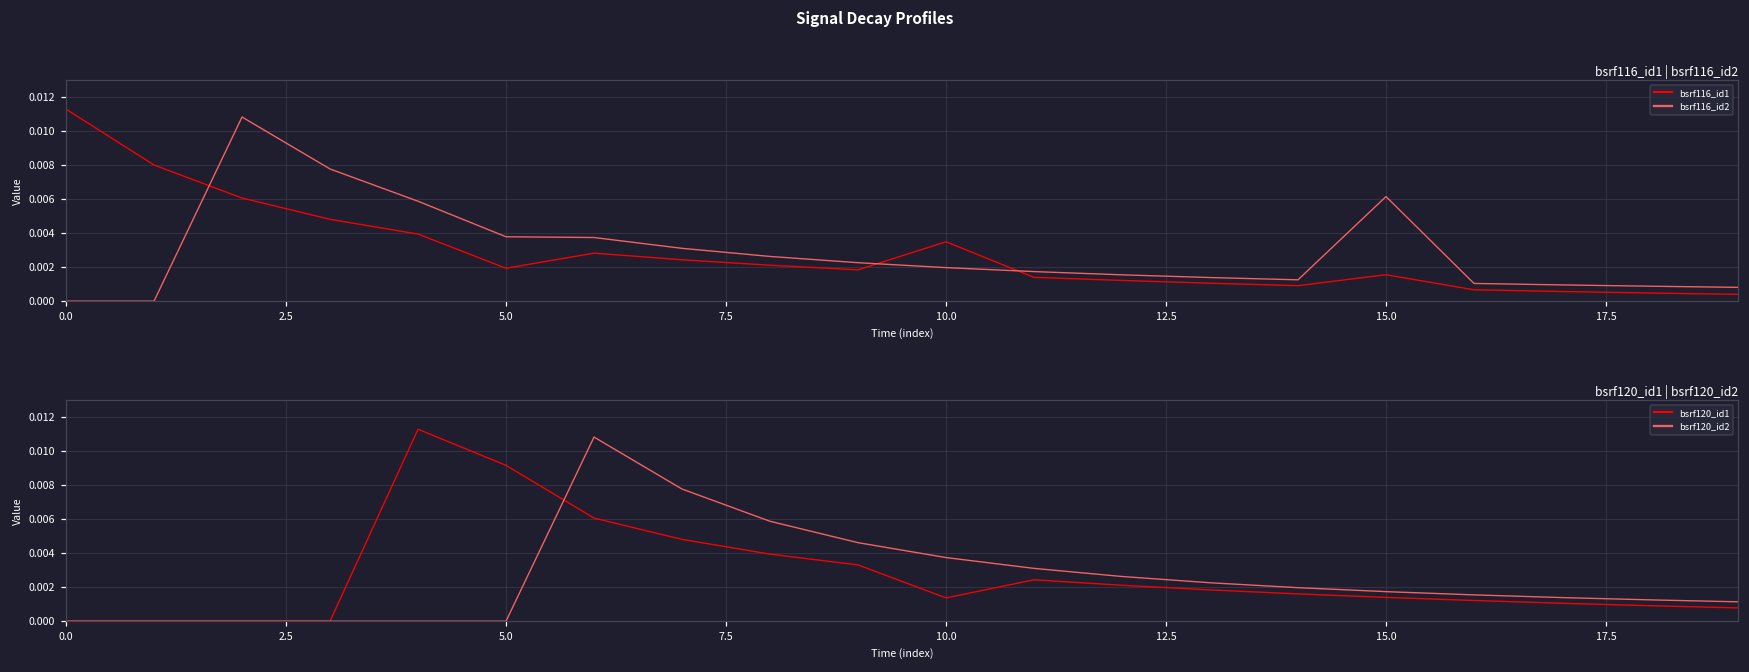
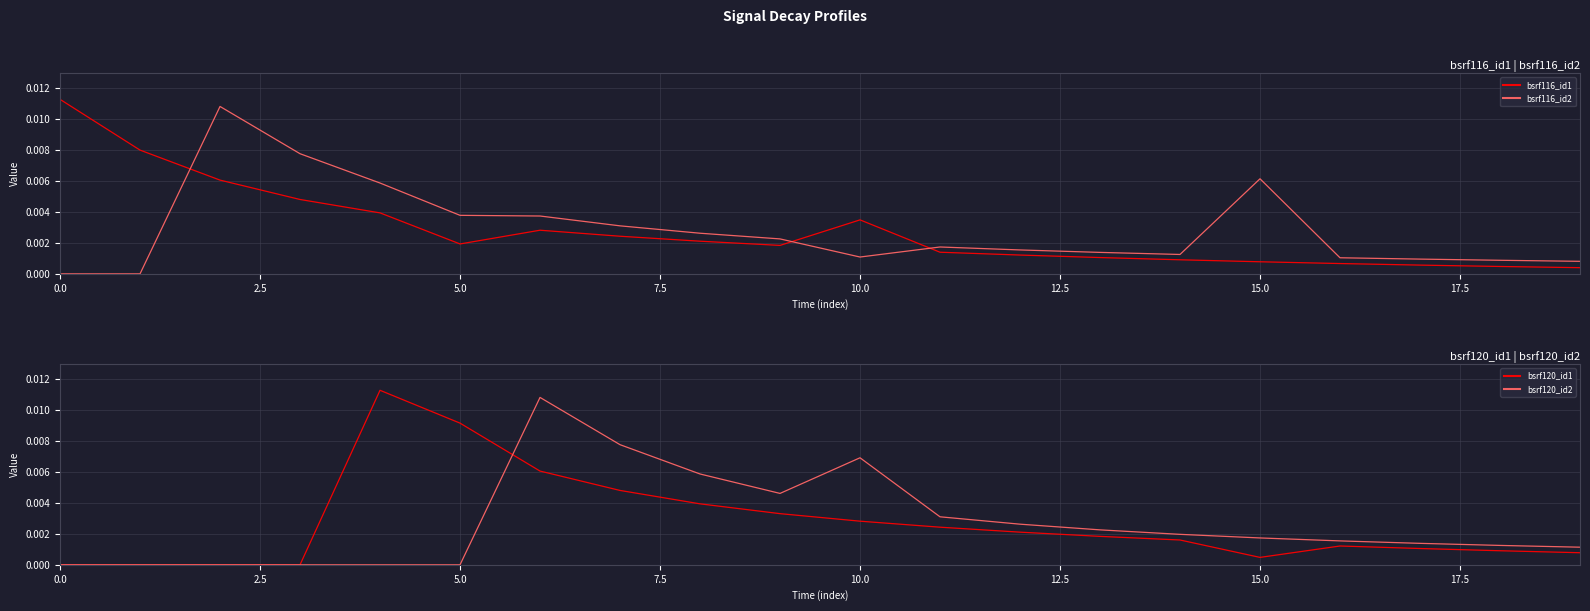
  {
    "bsrf116_id1 | bsrf116_id2": {
      "bsrf116_id1": {
        "0.0": 0.0113,
        "5.0": 0.0019,
        "10.0": 0.0035,
-       "15.0": 0.0015
+       "15.0": 0.0008
      },
      "bsrf116_id2": {
        "0.0": 0.0000,
        "5.0": 0.0038,
-       "10.0": 0.0020,
+       "10.0": 0.0011,
        "15.0": 0.0061
      }
    },
    "bsrf120_id1 | bsrf120_id2": {
      "bsrf120_id1": {
        "5.0": 0.0091,
-       "10.0": 0.0014,
-       "15.0": 0.0014
+       "10.0": 0.0028,
+       "15.0": 0.0005
      },
      "bsrf120_id2": {
        "5.0": 0.0000,
-       "10.0": 0.0037,
+       "10.0": 0.0069,
        "15.0": 0.0017
      }
    }
  }
